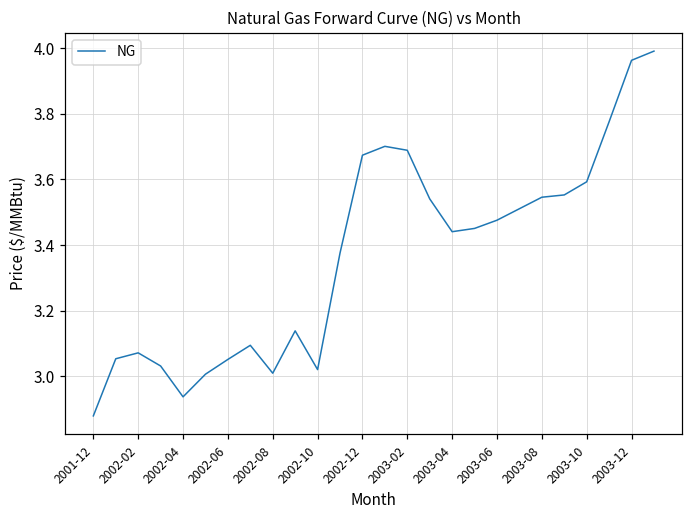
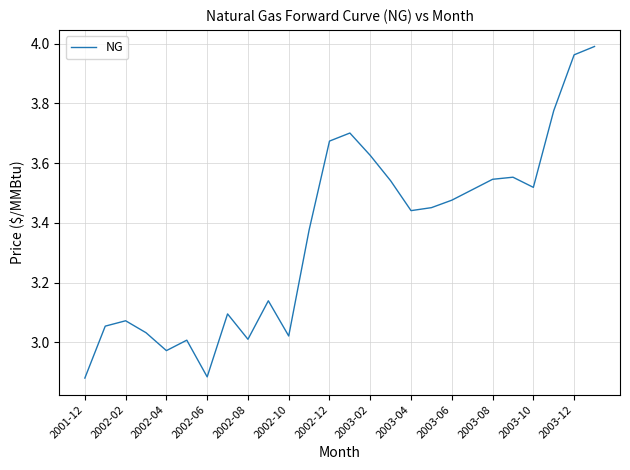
  {
    "2001-12": 2.88,
    "2002-02": 3.07,
-   "2002-04": 2.94,
-   "2002-06": 3.05,
+   "2002-04": 2.97,
+   "2002-06": 2.88,
    "2002-08": 3.01,
    "2002-10": 3.02,
    "2002-12": 3.67,
-   "2003-02": 3.69,
+   "2003-02": 3.63,
    "2003-04": 3.44,
    "2003-06": 3.48,
    "2003-08": 3.55,
-   "2003-10": 3.59,
+   "2003-10": 3.52,
    "2003-12": 3.96
  }
